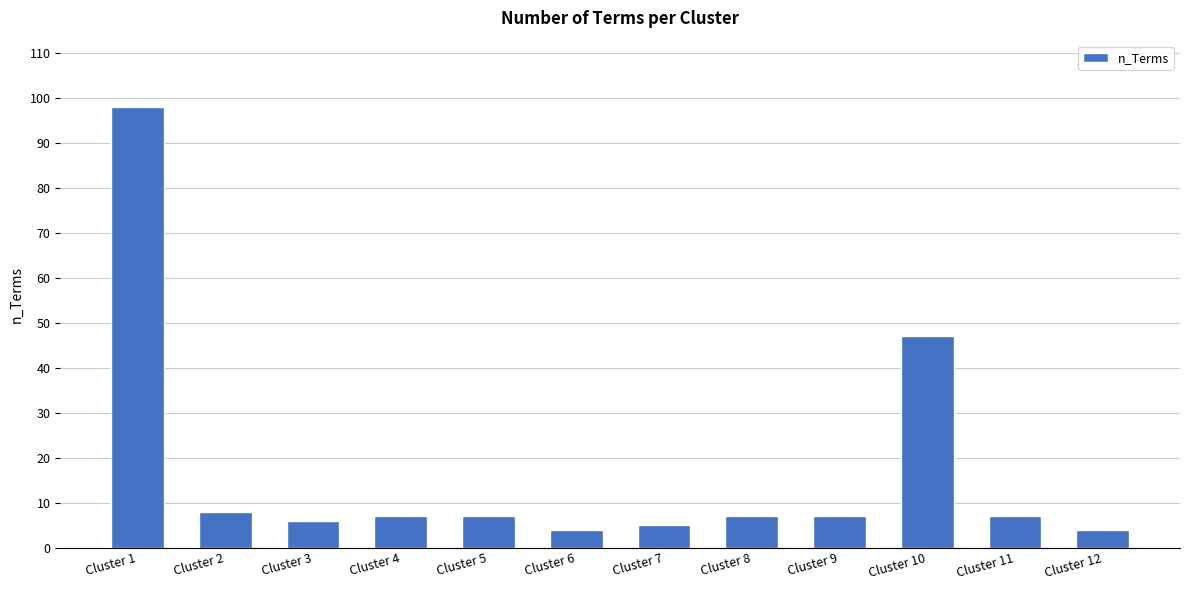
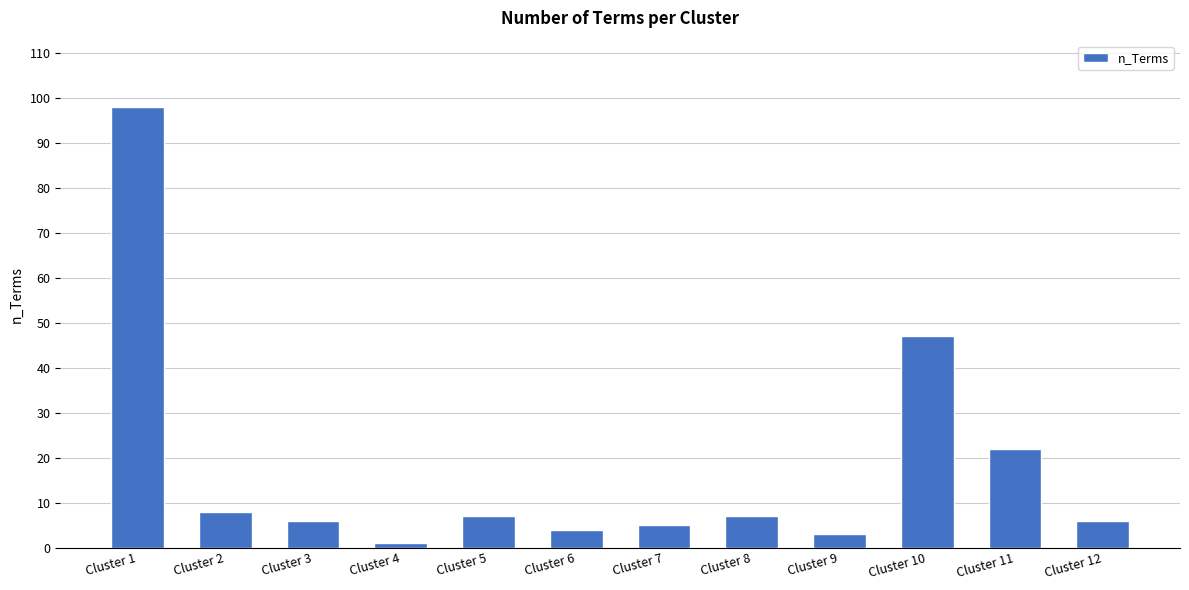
  {
    "Cluster 1": 98,
    "Cluster 2": 8,
    "Cluster 3": 6,
-   "Cluster 4": 7,
+   "Cluster 4": 1,
    "Cluster 5": 7,
    "Cluster 6": 4,
    "Cluster 7": 5,
    "Cluster 8": 7,
-   "Cluster 9": 7,
+   "Cluster 9": 3,
    "Cluster 10": 47,
-   "Cluster 11": 7,
-   "Cluster 12": 4
+   "Cluster 11": 22,
+   "Cluster 12": 6
  }
